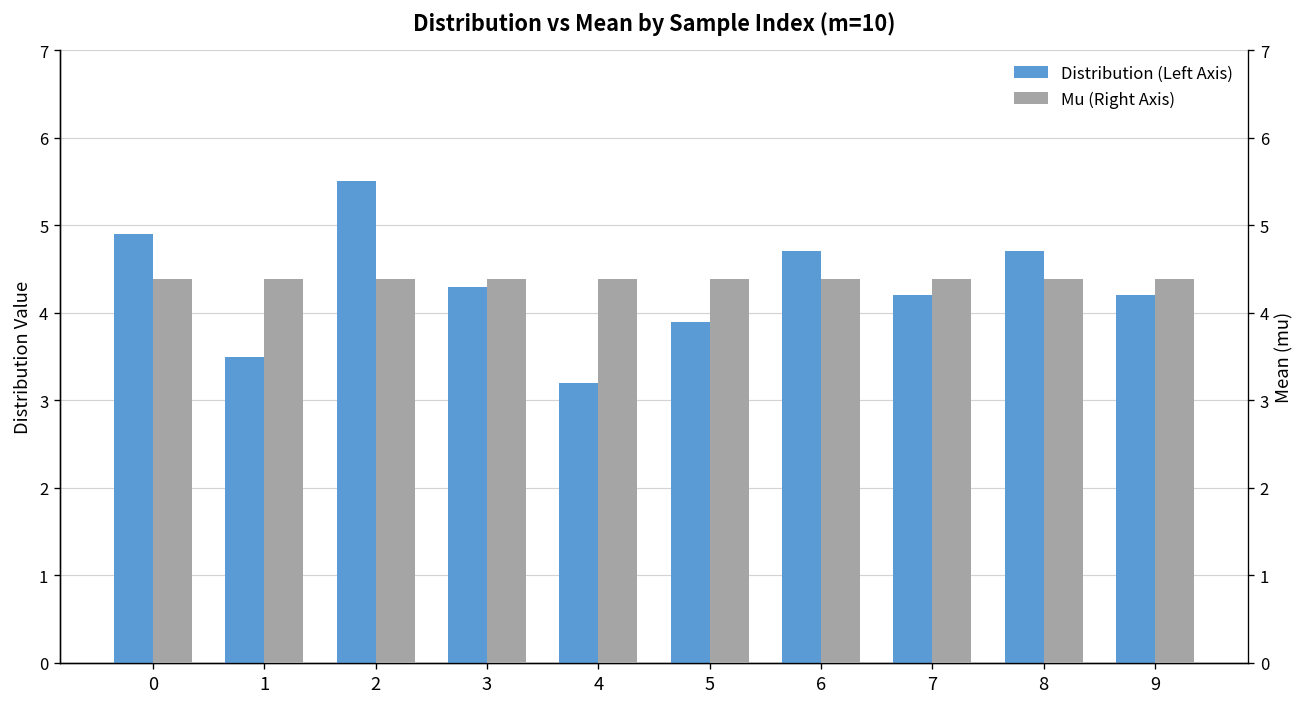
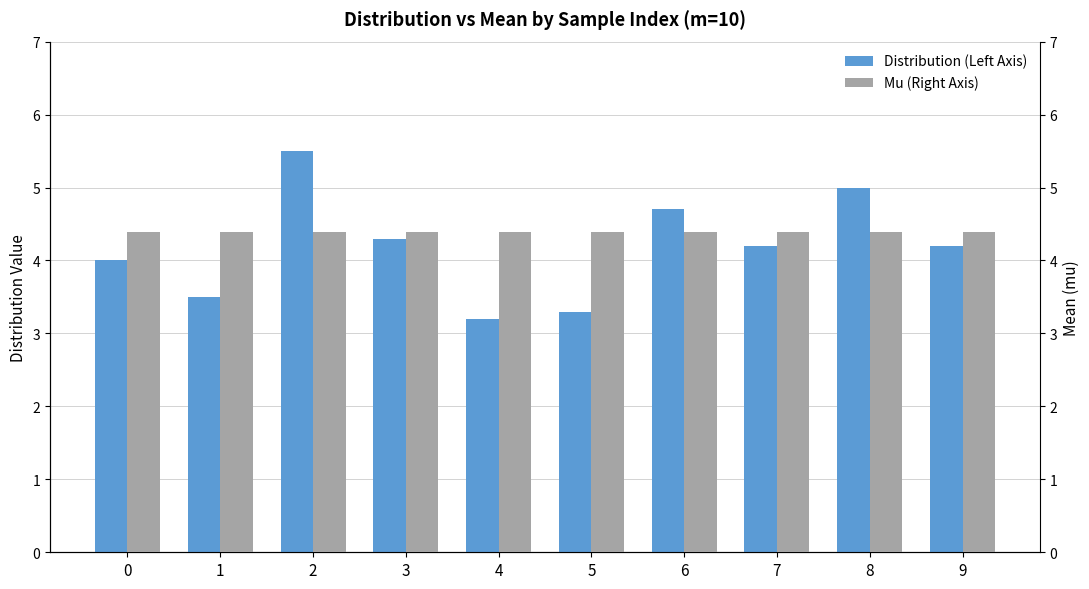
  {
    "Distribution (Left Axis)": {
-     "0": 4.9,
+     "0": 4.0,
      "1": 3.5,
      "2": 5.5,
      "3": 4.3,
      "4": 3.2,
-     "5": 3.9,
+     "5": 3.3,
      "6": 4.7,
      "7": 4.2,
-     "8": 4.7,
+     "8": 5.0,
      "9": 4.2
    },
    "Mu (Right Axis)": {
      "0": 4.4,
      "1": 4.4,
      "2": 4.4,
      "3": 4.4,
      "4": 4.4,
      "5": 4.4,
      "6": 4.4,
      "7": 4.4,
      "8": 4.4,
      "9": 4.4
    }
  }
